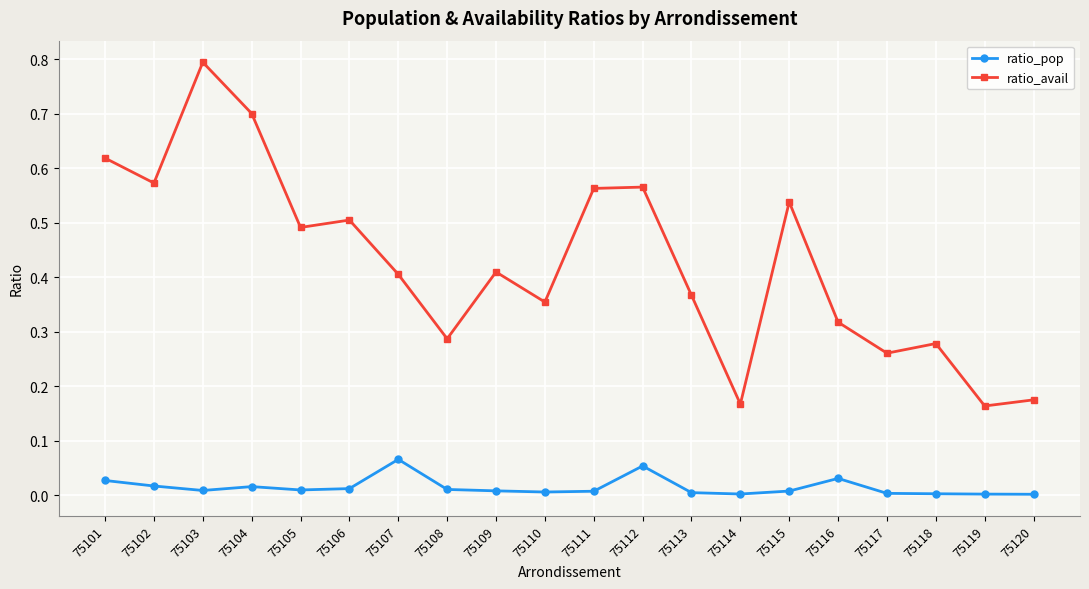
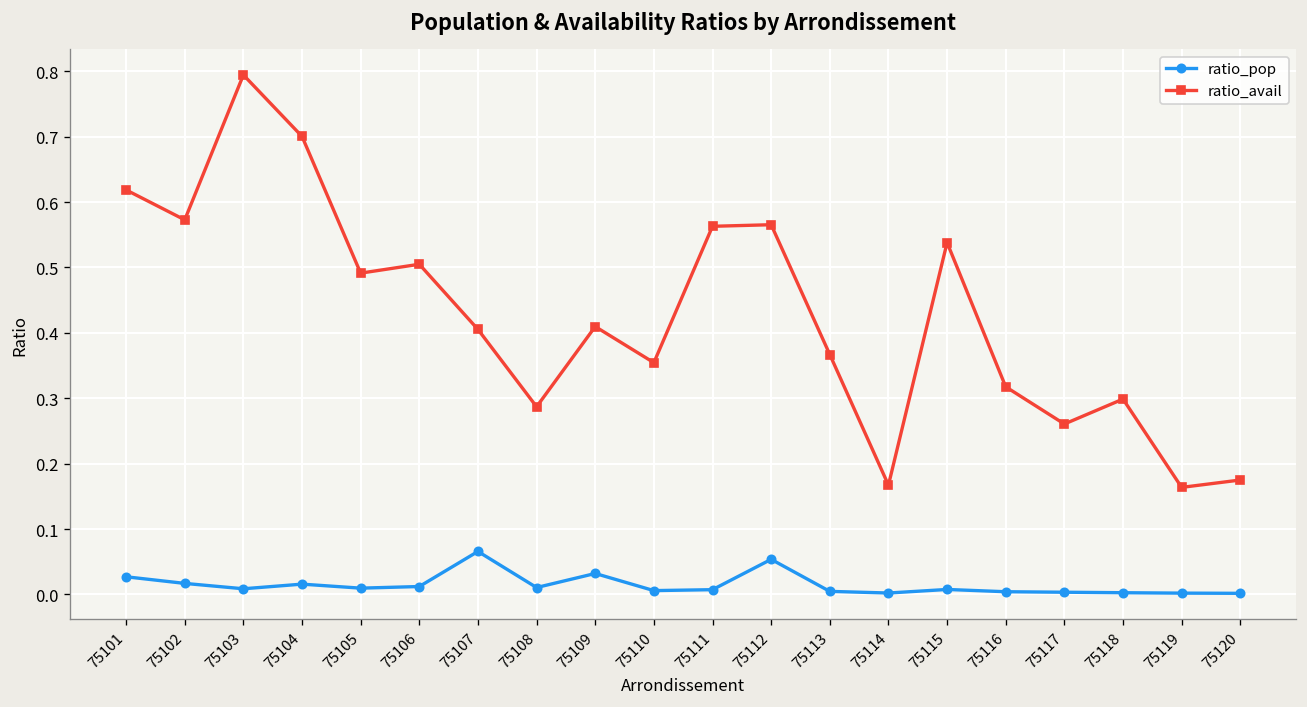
  {
    "ratio_pop": {
      "75101": 0.03,
      "75102": 0.02,
      "75103": 0.01,
      "75104": 0.02,
      "75105": 0.01,
      "75106": 0.01,
      "75107": 0.07,
      "75108": 0.01,
-     "75109": 0.01,
+     "75109": 0.03,
      "75110": 0.01,
      "75111": 0.01,
      "75112": 0.05,
      "75113": 0.00,
      "75114": 0.00,
      "75115": 0.01,
-     "75116": 0.03,
+     "75116": 0.00,
      "75117": 0.00,
      "75118": 0.00,
      "75119": 0.00,
      "75120": 0.00
    },
    "ratio_avail": {
      "75101": 0.62,
      "75102": 0.57,
      "75103": 0.79,
      "75104": 0.70,
      "75105": 0.49,
      "75106": 0.50,
      "75107": 0.41,
      "75108": 0.29,
      "75109": 0.41,
      "75110": 0.35,
      "75111": 0.56,
      "75112": 0.57,
      "75113": 0.37,
      "75114": 0.17,
      "75115": 0.54,
      "75116": 0.32,
      "75117": 0.26,
-     "75118": 0.28,
+     "75118": 0.30,
      "75119": 0.16,
      "75120": 0.17
    }
  }
